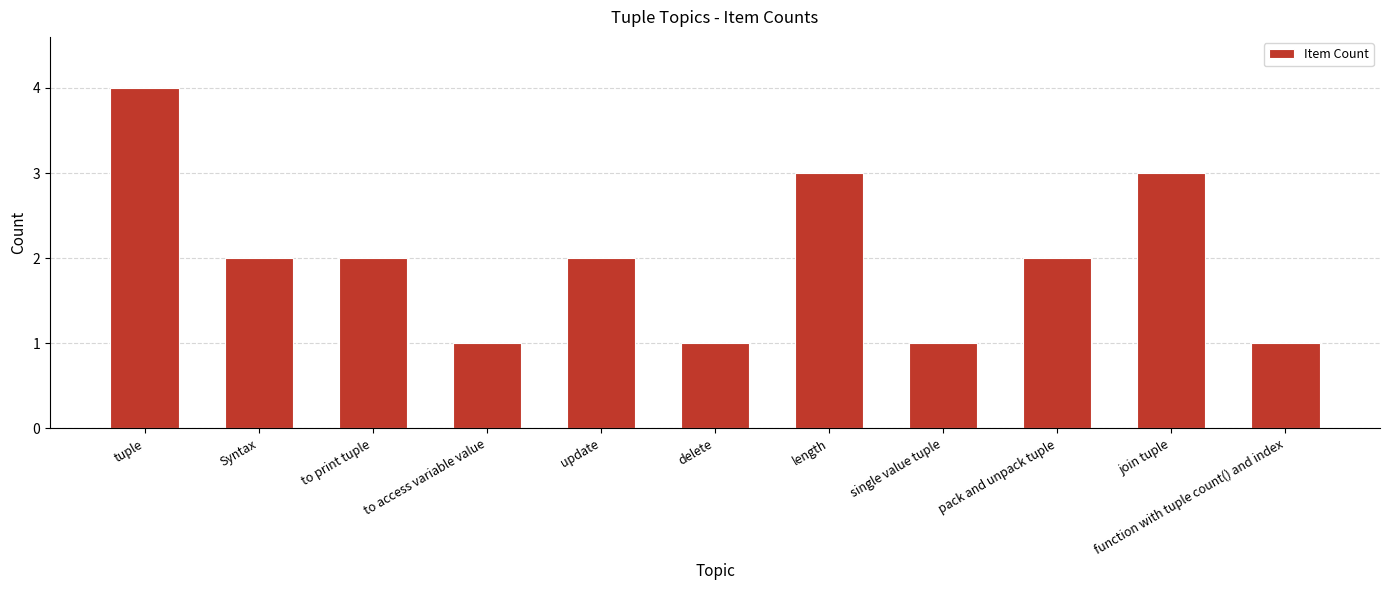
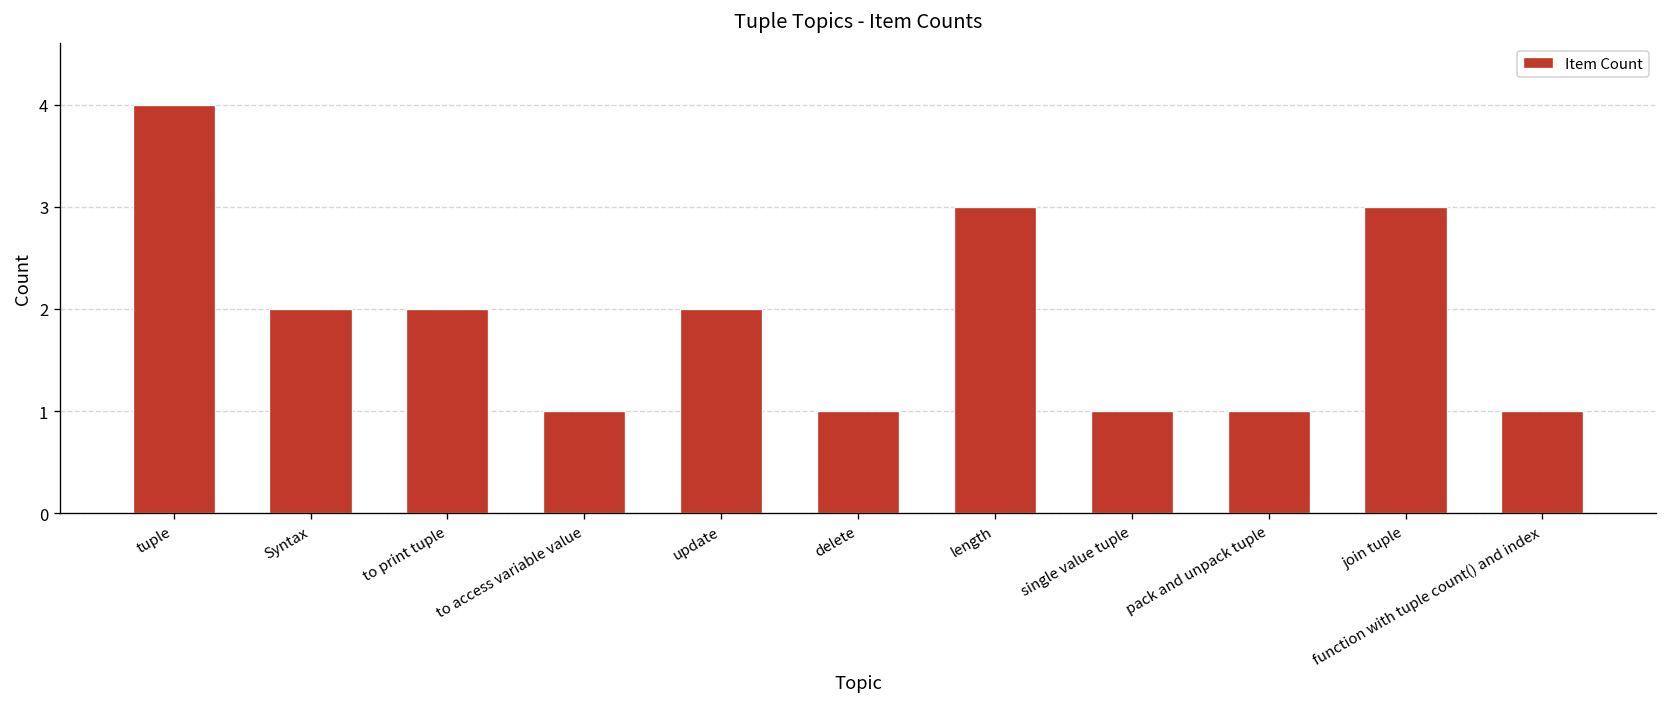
  {
    "tuple": 4,
    "Syntax": 2,
    "to print tuple": 2,
    "to access variable value": 1,
    "update": 2,
    "delete": 1,
    "length": 3,
    "single value tuple": 1,
-   "pack and unpack tuple": 2,
+   "pack and unpack tuple": 1,
    "join tuple": 3,
    "function with tuple count() and index": 1
  }
